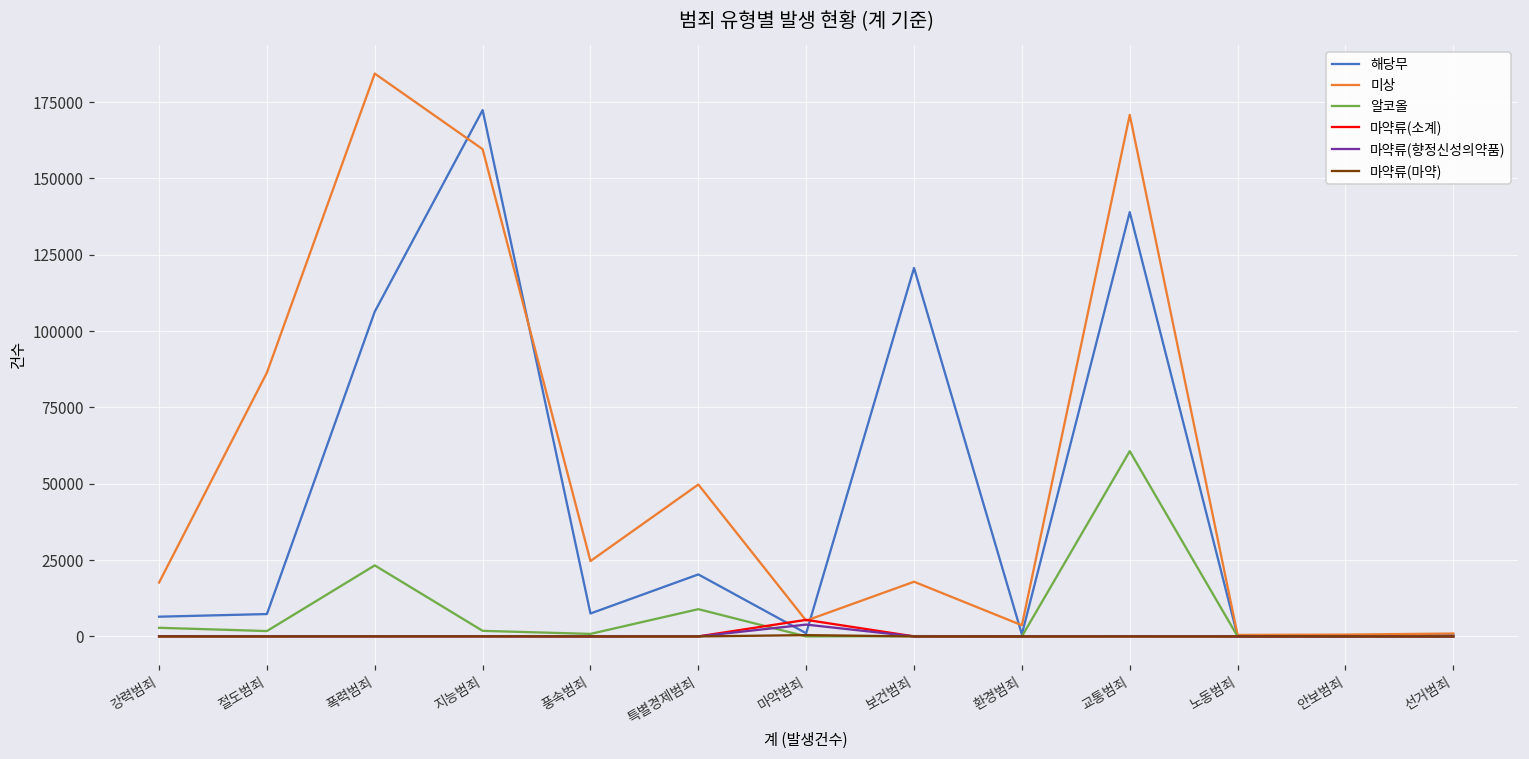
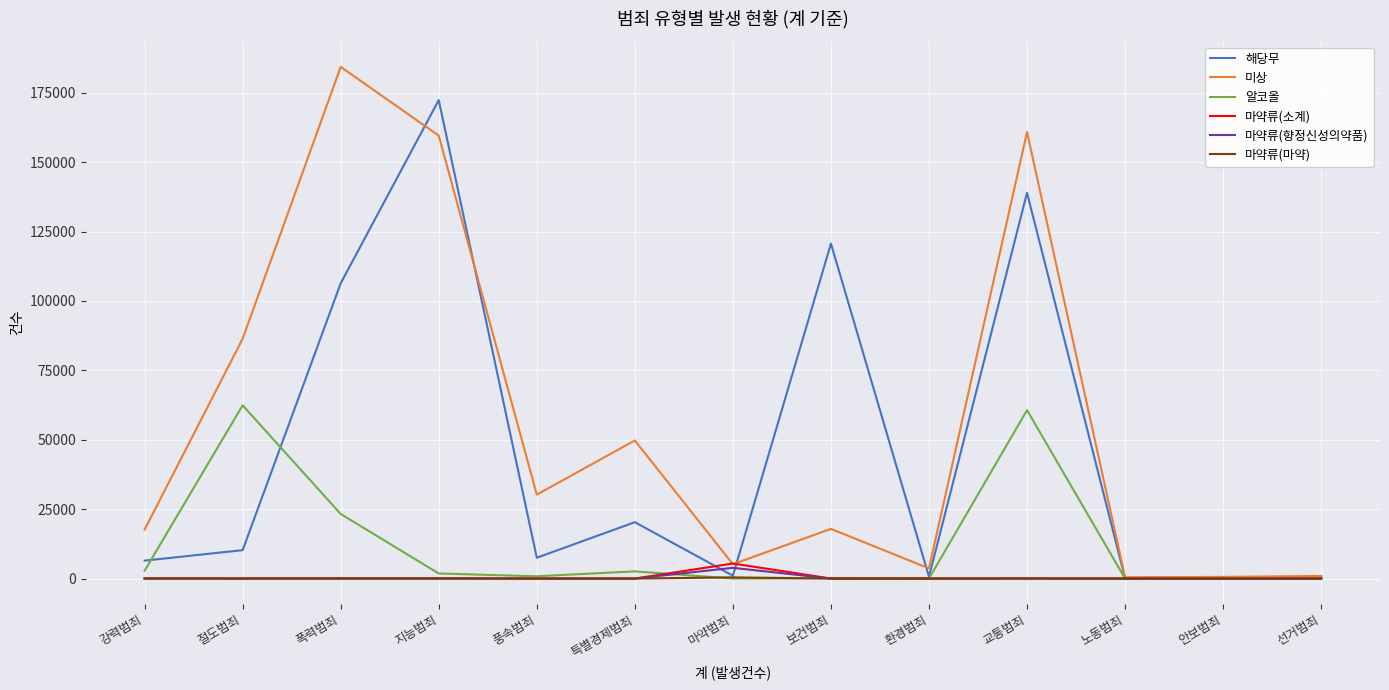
  {
    "해당무": {
      "강력범죄": 6000,
-     "절도범죄": 7000,
+     "절도범죄": 10000,
      "폭력범죄": 106000,
      "지능범죄": 172000,
      "풍속범죄": 8000,
      "특별경제범죄": 20000,
      "보건범죄": 121000,
      "교통범죄": 139000
    },
    "미상": {
      "강력범죄": 18000,
      "절도범죄": 86000,
      "폭력범죄": 184000,
      "지능범죄": 160000,
-     "풍속범죄": 25000,
+     "풍속범죄": 30000,
      "특별경제범죄": 50000,
      "보건범죄": 18000,
      "환경범죄": 4000,
-     "교통범죄": 171000
+     "교통범죄": 161000
    },
    "알코올": {
      "강력범죄": 3000,
-     "절도범죄": 2000,
+     "절도범죄": 62000,
      "폭력범죄": 23000,
      "지능범죄": 2000,
-     "특별경제범죄": 9000,
+     "특별경제범죄": 3000,
      "교통범죄": 61000
    },
    "마약류(향정신성의약품)": {
      "마약범죄": 4000
    }
  }
